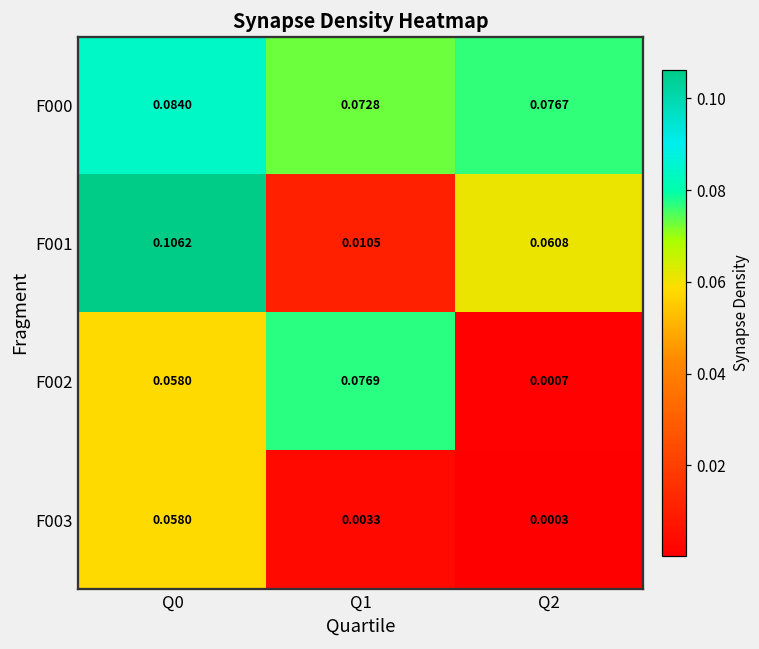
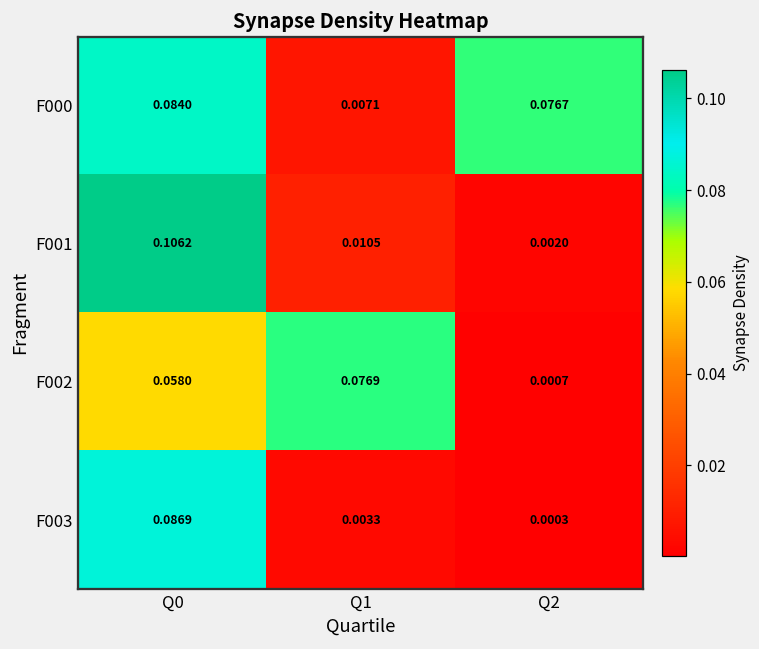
  {
    "F000": {
      "Q0": 0.0840,
-     "Q1": 0.0728,
+     "Q1": 0.0071,
      "Q2": 0.0767
    },
    "F001": {
      "Q0": 0.1062,
      "Q1": 0.0105,
-     "Q2": 0.0608
+     "Q2": 0.0020
    },
    "F002": {
      "Q0": 0.0580,
      "Q1": 0.0769,
      "Q2": 0.0007
    },
    "F003": {
-     "Q0": 0.0580,
+     "Q0": 0.0869,
      "Q1": 0.0033,
      "Q2": 0.0003
    }
  }
